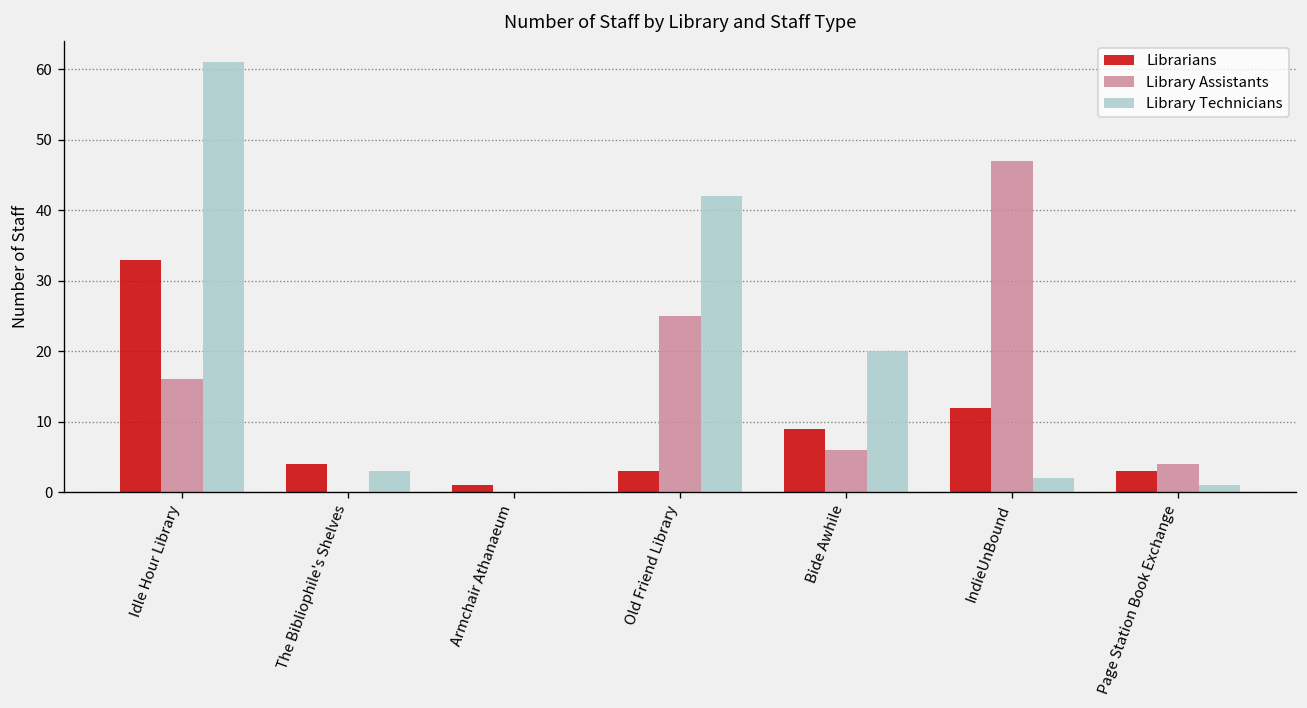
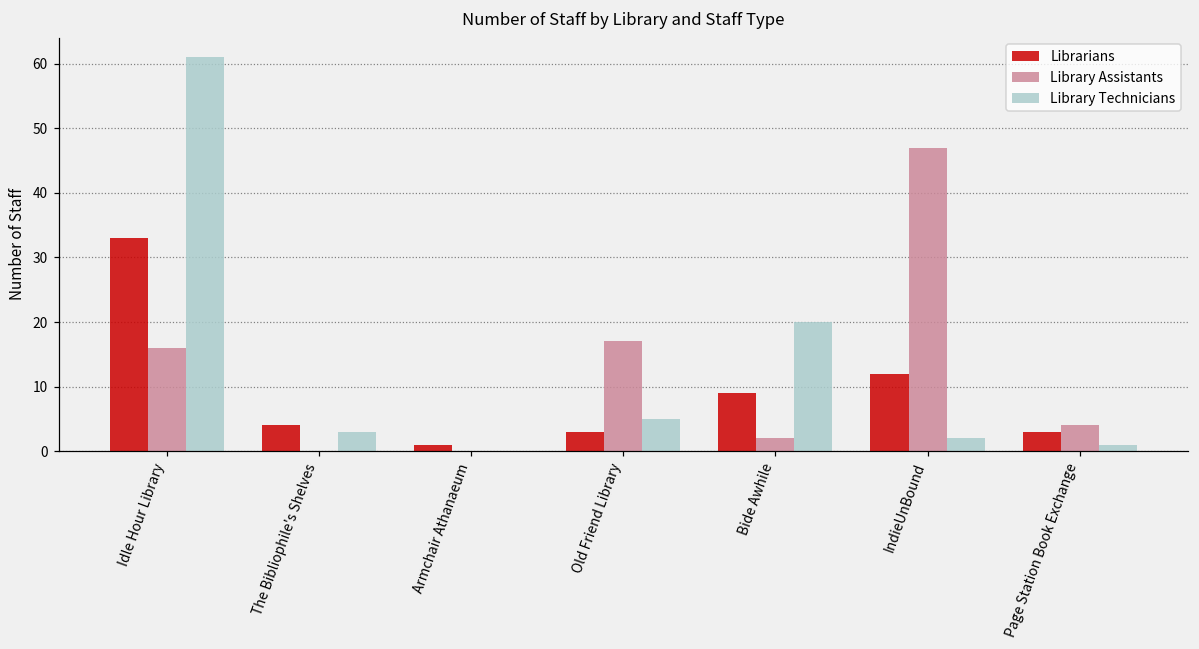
  {
    "Librarians": {
      "Idle Hour Library": 33,
      "The Bibliophile's Shelves": 4,
      "Armchair Athanaeum": 1,
      "Old Friend Library": 3,
      "Bide Awhile": 9,
      "IndieUnBound": 12,
      "Page Station Book Exchange": 3
    },
    "Library Assistants": {
      "Idle Hour Library": 16,
      "The Bibliophile's Shelves": 0,
      "Armchair Athanaeum": 0,
-     "Old Friend Library": 25,
-     "Bide Awhile": 6,
+     "Old Friend Library": 17,
+     "Bide Awhile": 2,
      "IndieUnBound": 47,
      "Page Station Book Exchange": 4
    },
    "Library Technicians": {
      "Idle Hour Library": 61,
      "The Bibliophile's Shelves": 3,
      "Armchair Athanaeum": 0,
-     "Old Friend Library": 42,
+     "Old Friend Library": 5,
      "Bide Awhile": 20,
      "IndieUnBound": 2,
      "Page Station Book Exchange": 1
    }
  }
